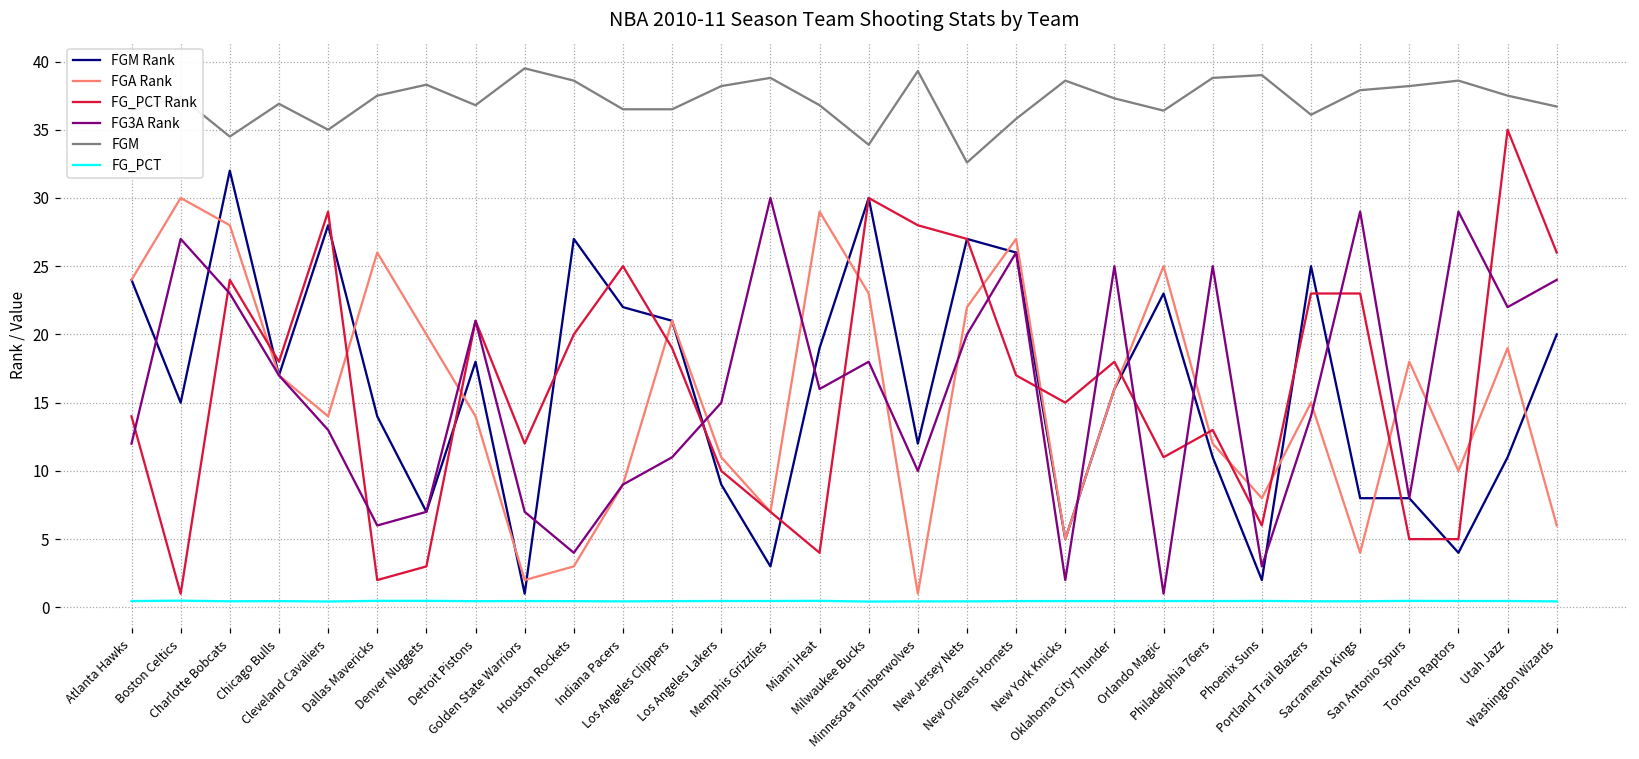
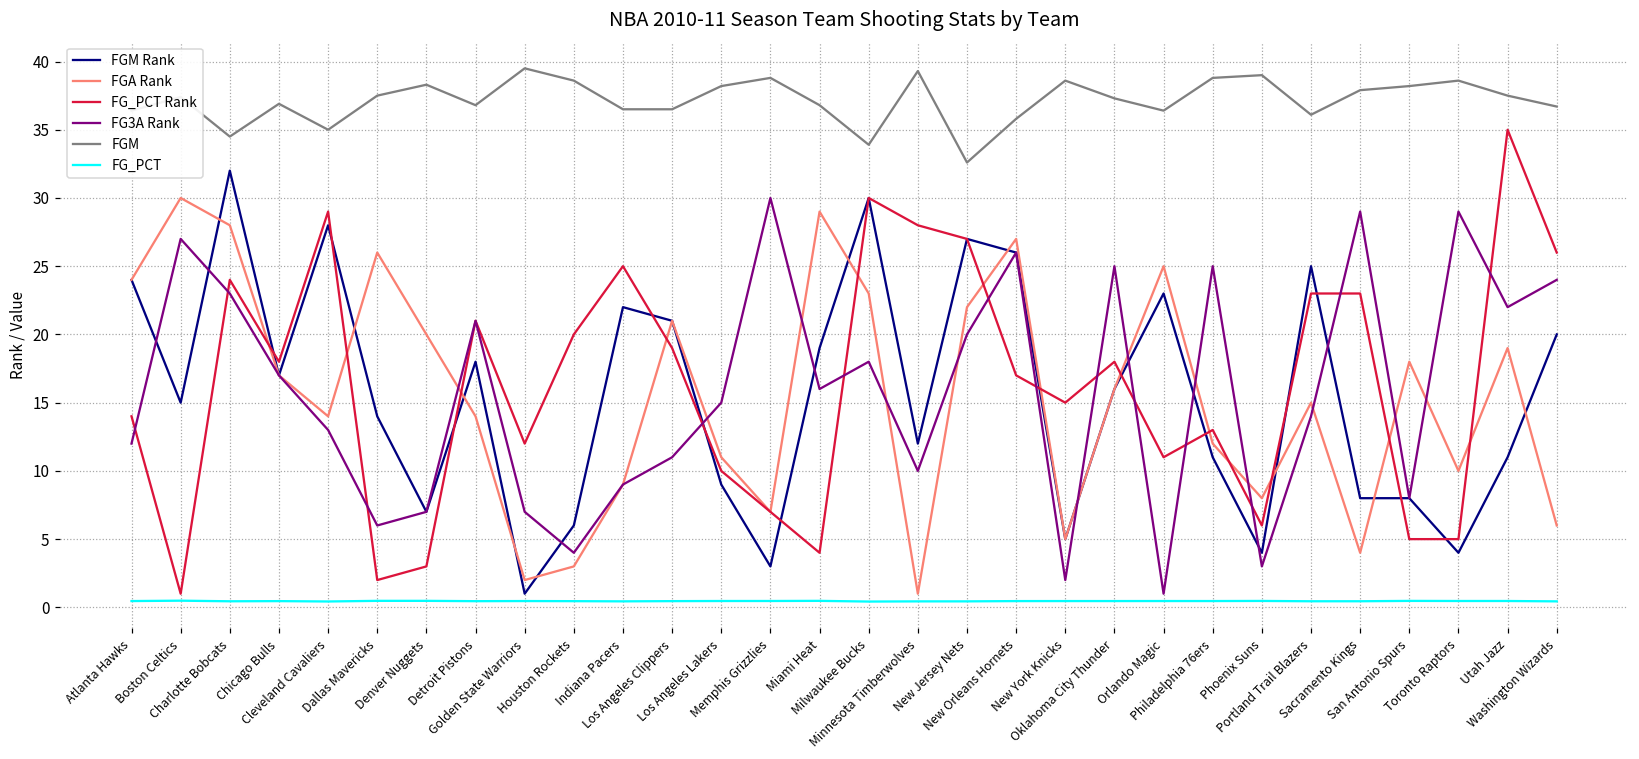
  {
    "FGM Rank": {
      "Boston Celtics": 15,
      "Charlotte Bobcats": 32,
      "Cleveland Cavaliers": 28,
      "Dallas Mavericks": 14,
      "Detroit Pistons": 18,
      "Golden State Warriors": 1,
-     "Houston Rockets": 27,
+     "Houston Rockets": 6,
      "Indiana Pacers": 22,
      "Los Angeles Lakers": 9,
      "Memphis Grizzlies": 3,
      "Miami Heat": 19,
      "Minnesota Timberwolves": 12,
      "Orlando Magic": 23,
      "Philadelphia 76ers": 11,
-     "Phoenix Suns": 2,
+     "Phoenix Suns": 4,
      "Portland Trail Blazers": 25,
      "Sacramento Kings": 8,
      "Toronto Raptors": 4,
      "Utah Jazz": 11,
      "Washington Wizards": 20
    },
    "FGA Rank": {
      "Boston Celtics": 30,
      "Charlotte Bobcats": 28,
      "Cleveland Cavaliers": 14,
      "Dallas Mavericks": 26,
      "Denver Nuggets": 20,
      "Detroit Pistons": 14,
      "Golden State Warriors": 2,
      "Houston Rockets": 3,
      "Los Angeles Lakers": 11,
      "Miami Heat": 29,
      "Milwaukee Bucks": 23,
      "Minnesota Timberwolves": 1,
      "New Jersey Nets": 22,
      "New Orleans Hornets": 27,
      "Orlando Magic": 25,
      "Philadelphia 76ers": 12,
      "Phoenix Suns": 8,
      "Portland Trail Blazers": 15,
      "Sacramento Kings": 4,
      "San Antonio Spurs": 18,
      "Toronto Raptors": 10,
      "Utah Jazz": 19,
      "Washington Wizards": 6
    },
    "FG_PCT Rank": {
      "Atlanta Hawks": 14,
      "Boston Celtics": 1,
      "Charlotte Bobcats": 24,
      "Chicago Bulls": 18,
      "Cleveland Cavaliers": 29,
      "Dallas Mavericks": 2,
      "Denver Nuggets": 3,
      "Golden State Warriors": 12,
      "Houston Rockets": 20,
      "Indiana Pacers": 25,
      "Los Angeles Clippers": 19,
      "Los Angeles Lakers": 10,
      "Miami Heat": 4,
      "Minnesota Timberwolves": 28,
      "New Orleans Hornets": 17,
      "New York Knicks": 15,
      "Oklahoma City Thunder": 18,
      "Orlando Magic": 11,
      "Philadelphia 76ers": 13,
      "Phoenix Suns": 6,
      "Portland Trail Blazers": 23,
      "Sacramento Kings": 23,
      "San Antonio Spurs": 5,
      "Toronto Raptors": 5,
      "Utah Jazz": 35,
      "Washington Wizards": 26
    },
    "FG3A Rank": {
      "Atlanta Hawks": 12,
      "Boston Celtics": 27,
      "Charlotte Bobcats": 23,
      "Cleveland Cavaliers": 13,
      "Dallas Mavericks": 6,
      "Golden State Warriors": 7,
      "Houston Rockets": 4,
      "Los Angeles Clippers": 11,
      "Los Angeles Lakers": 15,
      "Memphis Grizzlies": 30,
      "Miami Heat": 16,
      "Milwaukee Bucks": 18,
      "Minnesota Timberwolves": 10,
      "New Jersey Nets": 20,
      "New York Knicks": 2,
      "Oklahoma City Thunder": 25,
      "Orlando Magic": 1,
      "Philadelphia 76ers": 25,
      "Phoenix Suns": 3,
      "Portland Trail Blazers": 14,
      "Sacramento Kings": 29,
      "Toronto Raptors": 29,
      "Utah Jazz": 22,
      "Washington Wizards": 24
    },
    "FGM": {
      "Charlotte Bobcats": 34.5,
      "Chicago Bulls": 37,
      "Cleveland Cavaliers": 35,
      "Dallas Mavericks": 37.5,
      "Denver Nuggets": 38.3,
      "Detroit Pistons": 37,
      "Golden State Warriors": 39.5,
      "Houston Rockets": 38.6,
      "Indiana Pacers": 36.5,
      "Los Angeles Clippers": 36.5,
      "Los Angeles Lakers": 38,
      "Memphis Grizzlies": 39,
      "Miami Heat": 37,
      "Milwaukee Bucks": 34,
      "Minnesota Timberwolves": 39.3,
      "New Jersey Nets": 32.6,
      "New Orleans Hornets": 36,
      "New York Knicks": 38.6,
      "Oklahoma City Thunder": 37.3,
      "Orlando Magic": 36.4,
      "Philadelphia 76ers": 39,
      "Phoenix Suns": 39,
      "Portland Trail Blazers": 36,
      "Sacramento Kings": 38,
      "San Antonio Spurs": 38,
      "Toronto Raptors": 38.6,
      "Utah Jazz": 37.5,
      "Washington Wizards": 36.7
    },
    "FG_PCT": {
      "Atlanta Hawks": 0.5,
      "Boston Celtics": 0.5,
      "Charlotte Bobcats": 0.4,
      "Chicago Bulls": 0.5,
      "Cleveland Cavaliers": 0.4,
      "Dallas Mavericks": 0.5,
      "Denver Nuggets": 0.5,
      "Detroit Pistons": 0.5,
      "Golden State Warriors": 0.5,
      "Houston Rockets": 0.5,
      "Indiana Pacers": 0.4,
      "Los Angeles Clippers": 0.5,
      "Los Angeles Lakers": 0.5,
      "Memphis Grizzlies": 0.5,
      "Miami Heat": 0.5,
      "Milwaukee Bucks": 0.4,
      "Minnesota Timberwolves": 0.4,
      "New Jersey Nets": 0.4,
      "New Orleans Hornets": 0.5,
      "New York Knicks": 0.5,
      "Oklahoma City Thunder": 0.5,
      "Orlando Magic": 0.5,
      "Philadelphia 76ers": 0.5,
      "Phoenix Suns": 0.5,
      "Portland Trail Blazers": 0.4,
      "Sacramento Kings": 0.4,
      "San Antonio Spurs": 0.5,
      "Toronto Raptors": 0.5,
      "Utah Jazz": 0.5,
      "Washington Wizards": 0.4
    }
  }
